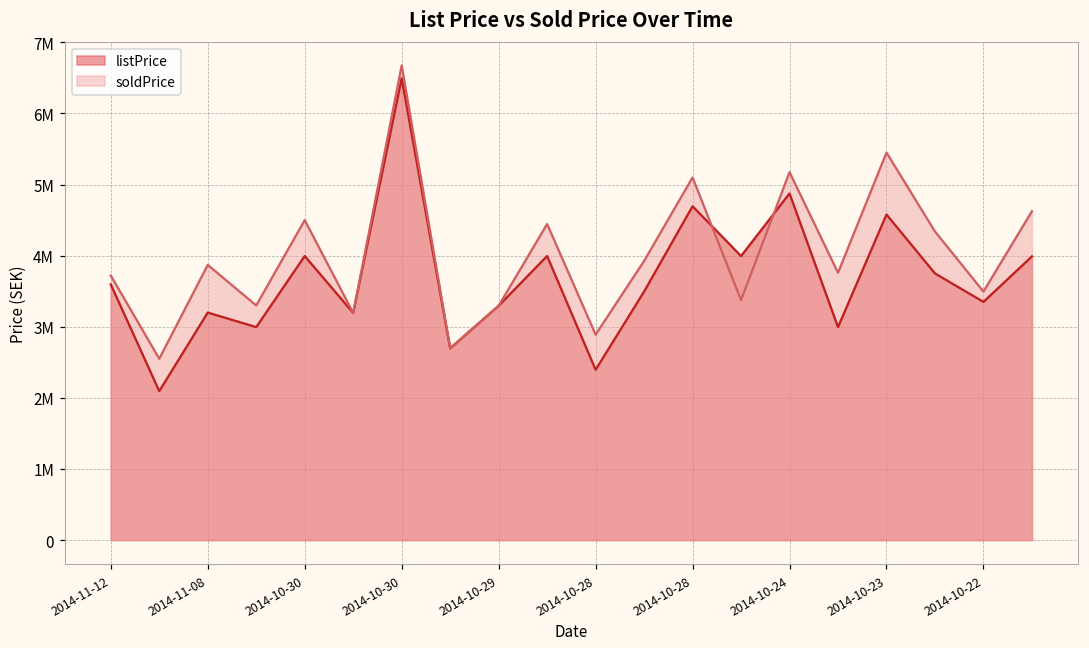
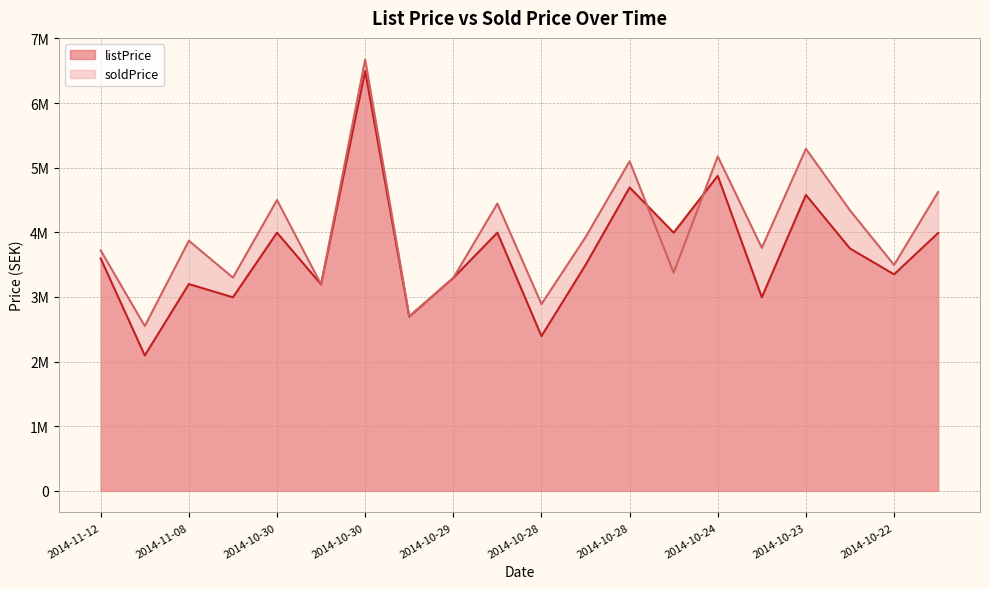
  {
    "listPrice": {
      "2014-11-08": 3200000,
      "2014-10-23": 4600000
    },
    "soldPrice": {
      "2014-11-08": 3900000,
-     "2014-10-23": 5500000
+     "2014-10-23": 5300000
    }
  }
